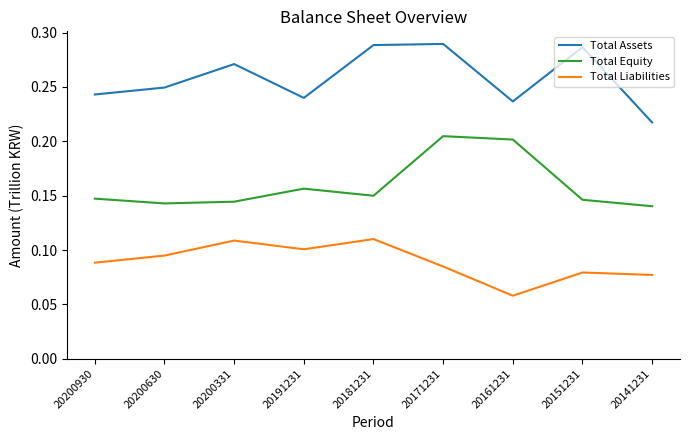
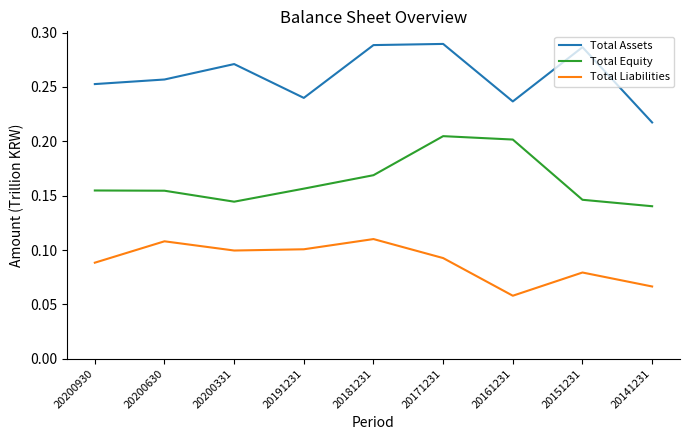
  {
    "Total Assets": {
-     "20200930": 0.243,
-     "20200630": 0.249,
+     "20200930": 0.253,
+     "20200630": 0.257,
      "20200331": 0.271,
      "20191231": 0.240,
      "20181231": 0.288,
      "20171231": 0.290,
      "20161231": 0.237,
      "20141231": 0.217
    },
    "Total Equity": {
-     "20200930": 0.147,
-     "20200630": 0.143,
+     "20200930": 0.155,
+     "20200630": 0.155,
      "20200331": 0.144,
      "20191231": 0.156,
-     "20181231": 0.150,
+     "20181231": 0.169,
      "20171231": 0.205,
      "20161231": 0.202,
      "20151231": 0.146,
      "20141231": 0.140
    },
    "Total Liabilities": {
      "20200930": 0.088,
-     "20200630": 0.095,
-     "20200331": 0.109,
+     "20200630": 0.108,
+     "20200331": 0.100,
      "20191231": 0.101,
      "20181231": 0.110,
-     "20171231": 0.085,
+     "20171231": 0.093,
      "20161231": 0.058,
      "20151231": 0.079,
-     "20141231": 0.077
+     "20141231": 0.066
    }
  }
